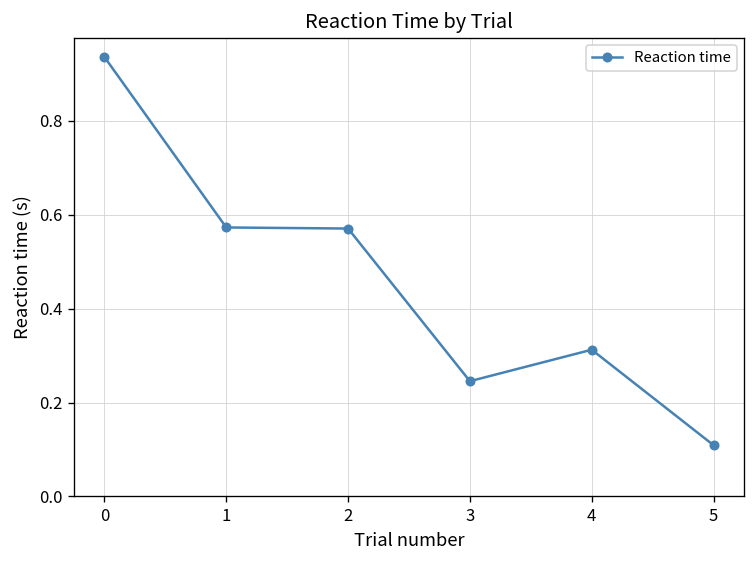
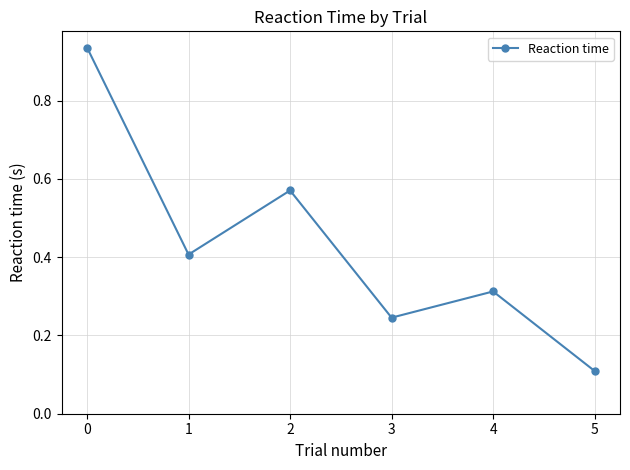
  {
    "0": 0.94,
-   "1": 0.57,
+   "1": 0.41,
    "2": 0.57,
    "3": 0.25,
    "4": 0.31,
    "5": 0.11
  }
